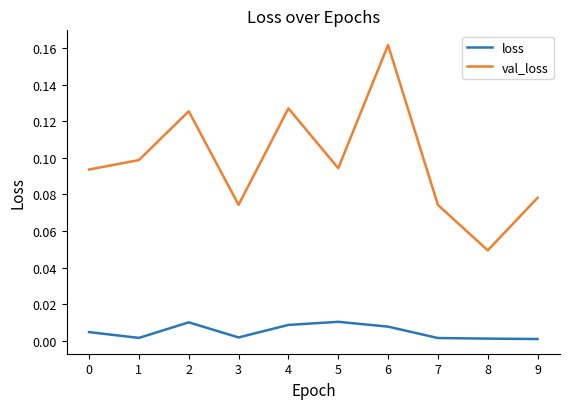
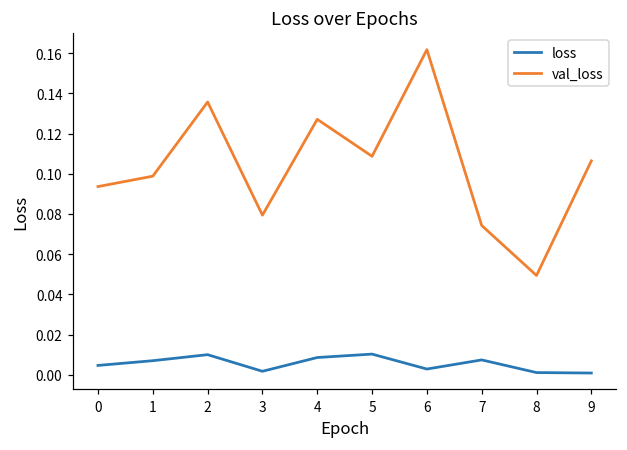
  {
    "loss": {
      "0": 0.005,
-     "1": 0.002,
+     "1": 0.007,
      "2": 0.010,
      "3": 0.002,
      "4": 0.009,
      "5": 0.010,
-     "6": 0.008,
-     "7": 0.001,
+     "6": 0.003,
+     "7": 0.007,
      "8": 0.001,
      "9": 0.001
    },
    "val_loss": {
      "0": 0.094,
      "1": 0.099,
-     "2": 0.126,
-     "3": 0.074,
+     "2": 0.136,
+     "3": 0.079,
      "4": 0.127,
-     "5": 0.094,
+     "5": 0.109,
      "6": 0.162,
      "7": 0.074,
      "8": 0.049,
-     "9": 0.078
+     "9": 0.106
    }
  }
